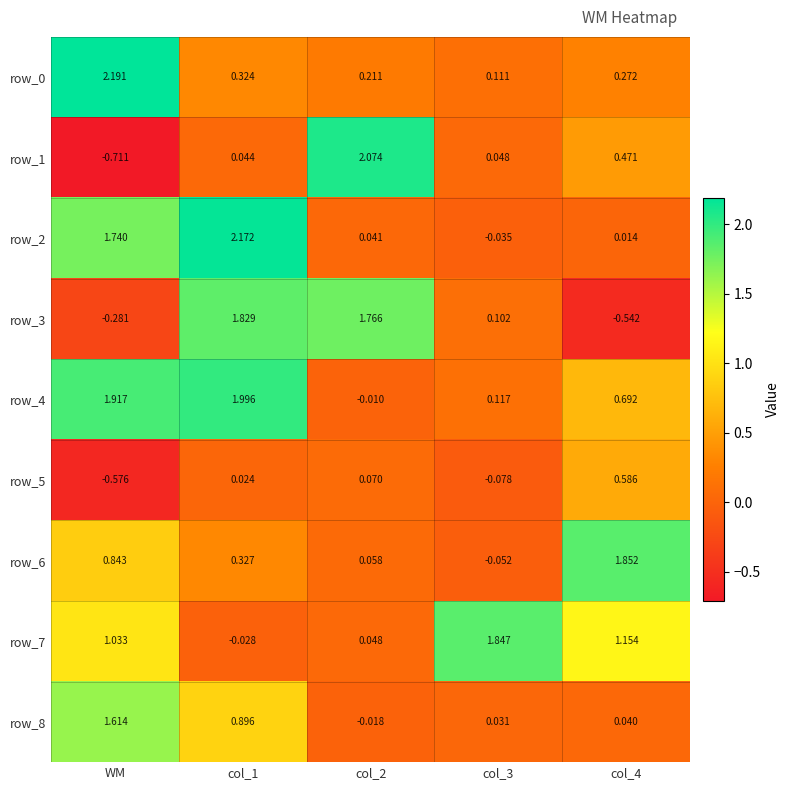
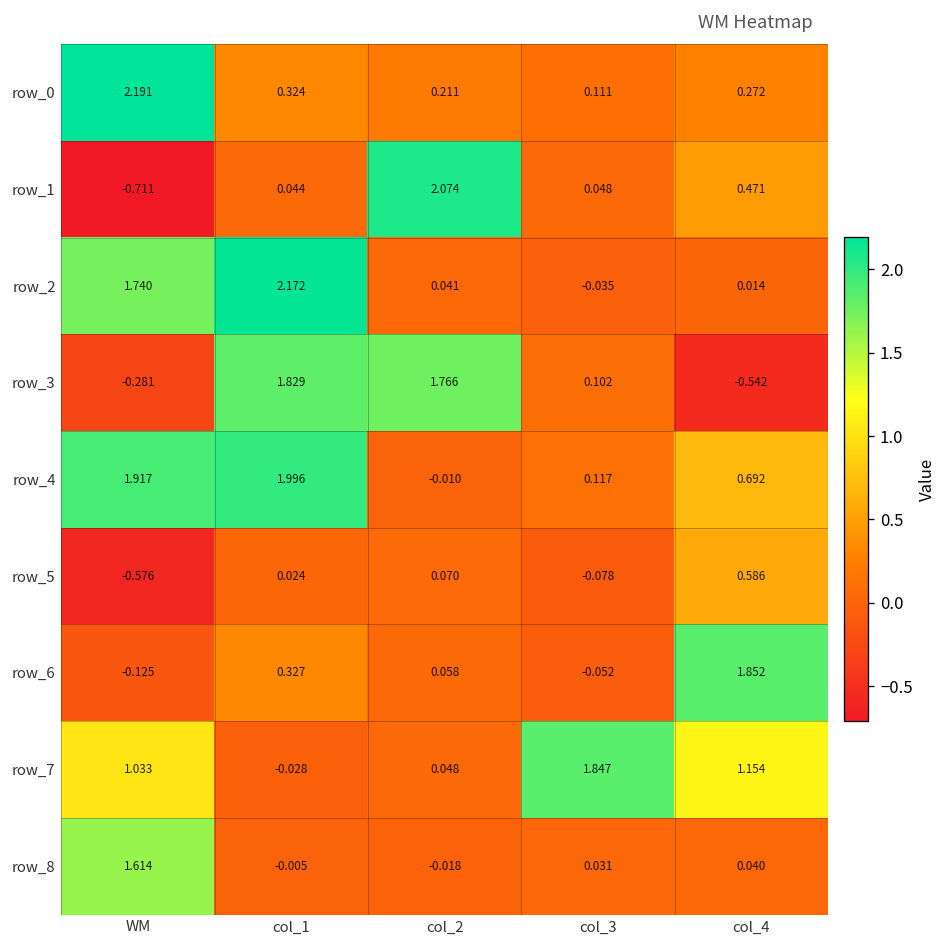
  {
    "row_0": {
      "WM": 2.191,
      "col_1": 0.324,
      "col_2": 0.211,
      "col_3": 0.111,
      "col_4": 0.272
    },
    "row_1": {
      "WM": -0.711,
      "col_1": 0.044,
      "col_2": 2.074,
      "col_3": 0.048,
      "col_4": 0.471
    },
    "row_2": {
      "WM": 1.740,
      "col_1": 2.172,
      "col_2": 0.041,
      "col_3": -0.035,
      "col_4": 0.014
    },
    "row_3": {
      "WM": -0.281,
      "col_1": 1.829,
      "col_2": 1.766,
      "col_3": 0.102,
      "col_4": -0.542
    },
    "row_4": {
      "WM": 1.917,
      "col_1": 1.996,
      "col_2": -0.010,
      "col_3": 0.117,
      "col_4": 0.692
    },
    "row_5": {
      "WM": -0.576,
      "col_1": 0.024,
      "col_2": 0.070,
      "col_3": -0.078,
      "col_4": 0.586
    },
    "row_6": {
-     "WM": 0.843,
+     "WM": -0.125,
      "col_1": 0.327,
      "col_2": 0.058,
      "col_3": -0.052,
      "col_4": 1.852
    },
    "row_7": {
      "WM": 1.033,
      "col_1": -0.028,
      "col_2": 0.048,
      "col_3": 1.847,
      "col_4": 1.154
    },
    "row_8": {
      "WM": 1.614,
-     "col_1": 0.896,
+     "col_1": -0.005,
      "col_2": -0.018,
      "col_3": 0.031,
      "col_4": 0.040
    }
  }
